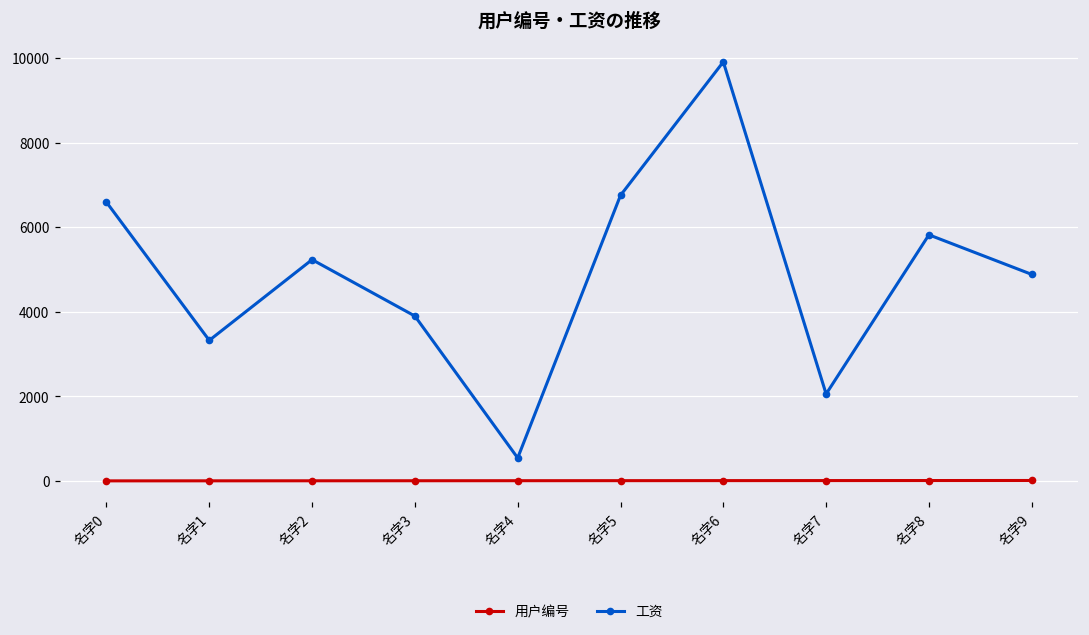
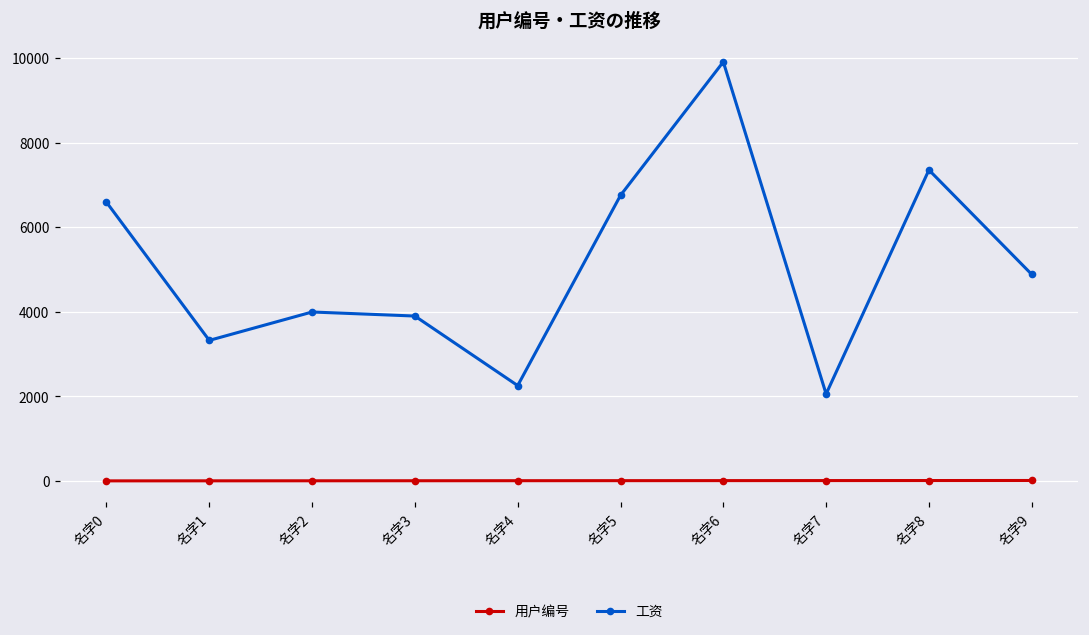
  {
    "用户编号": {
      "名字0": 0,
      "名字1": 0,
      "名字2": 0,
      "名字3": 0,
      "名字4": 0,
      "名字5": 0,
      "名字6": 0,
      "名字7": 0,
      "名字8": 0,
      "名字9": 0
    },
    "工资": {
      "名字0": 6600,
      "名字1": 3300,
-     "名字2": 5200,
+     "名字2": 4000,
      "名字3": 3900,
-     "名字4": 500,
+     "名字4": 2300,
      "名字5": 6800,
      "名字6": 9900,
      "名字7": 2100,
-     "名字8": 5800,
+     "名字8": 7400,
      "名字9": 4900
    }
  }
